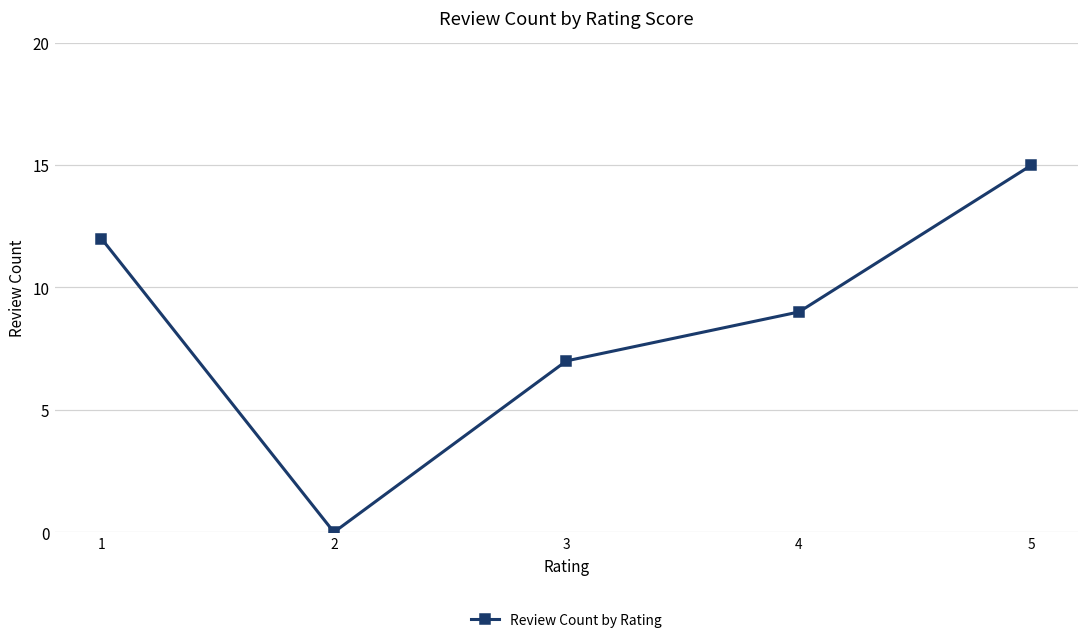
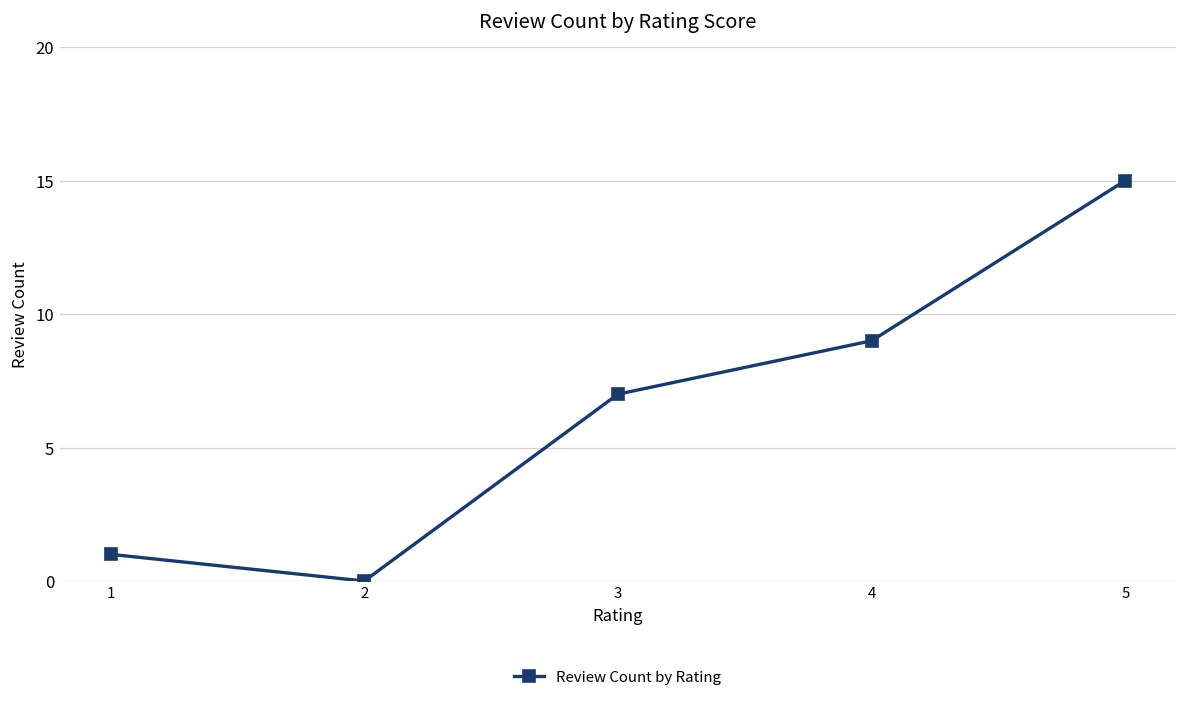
  {
-   "1": 12,
+   "1": 1,
    "2": 0,
    "3": 7,
    "4": 9,
    "5": 15
  }
